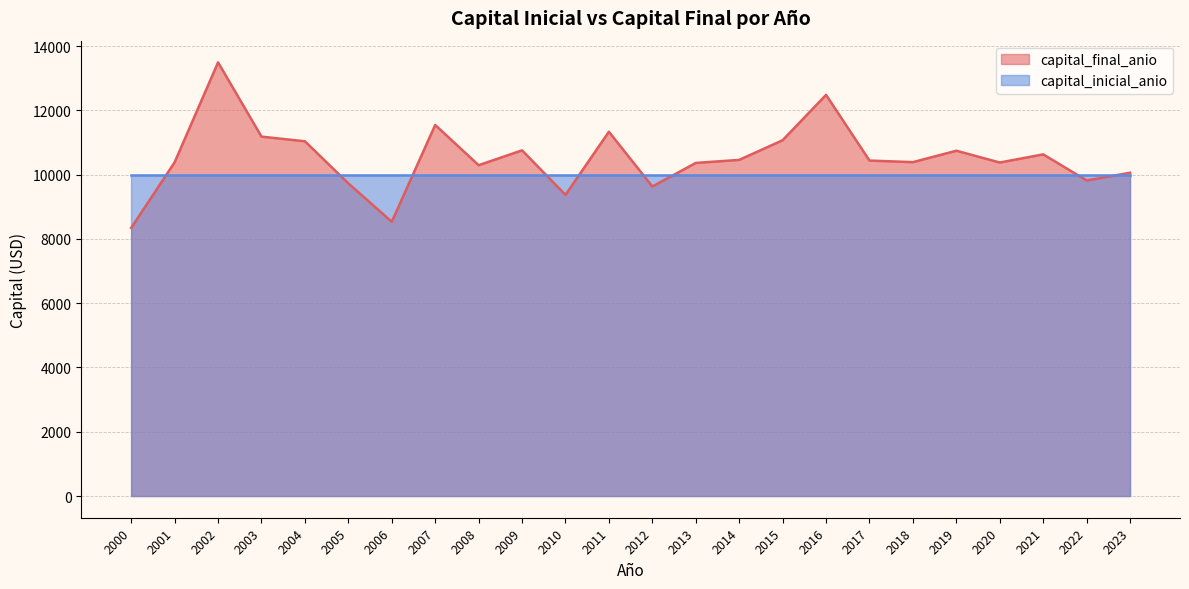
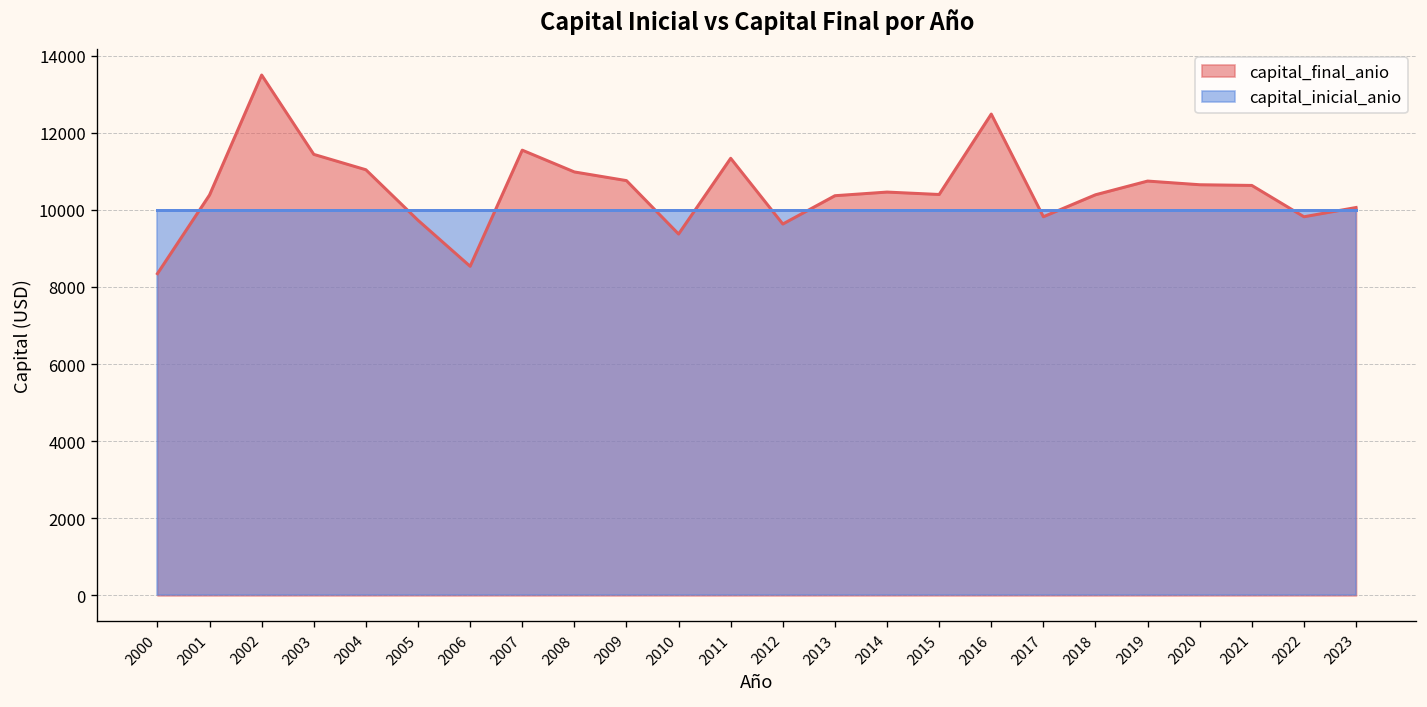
  {
    "capital_final_anio": {
      "2000": 8300,
      "2001": 10400,
      "2002": 13500,
-     "2003": 11200,
+     "2003": 11400,
      "2004": 11000,
      "2005": 9700,
      "2006": 8500,
      "2007": 11500,
-     "2008": 10300,
+     "2008": 11000,
      "2009": 10800,
      "2010": 9400,
      "2011": 11300,
      "2012": 9600,
      "2013": 10400,
      "2014": 10500,
-     "2015": 11100,
+     "2015": 10400,
      "2016": 12500,
-     "2017": 10400,
+     "2017": 9800,
      "2018": 10400,
      "2019": 10700,
-     "2020": 10400,
+     "2020": 10600,
      "2021": 10600,
      "2022": 9800
    },
    "capital_inicial_anio": {
      "2000": 10000,
      "2001": 10000,
      "2002": 10000,
      "2003": 10000,
      "2004": 10000,
      "2005": 10000,
      "2006": 10000,
      "2007": 10000,
      "2008": 10000,
      "2009": 10000,
      "2010": 10000,
      "2011": 10000,
      "2012": 10000,
      "2013": 10000,
      "2014": 10000,
      "2015": 10000,
      "2016": 10000,
      "2017": 10000,
      "2018": 10000,
      "2019": 10000,
      "2020": 10000,
      "2021": 10000,
      "2022": 10000
    }
  }
